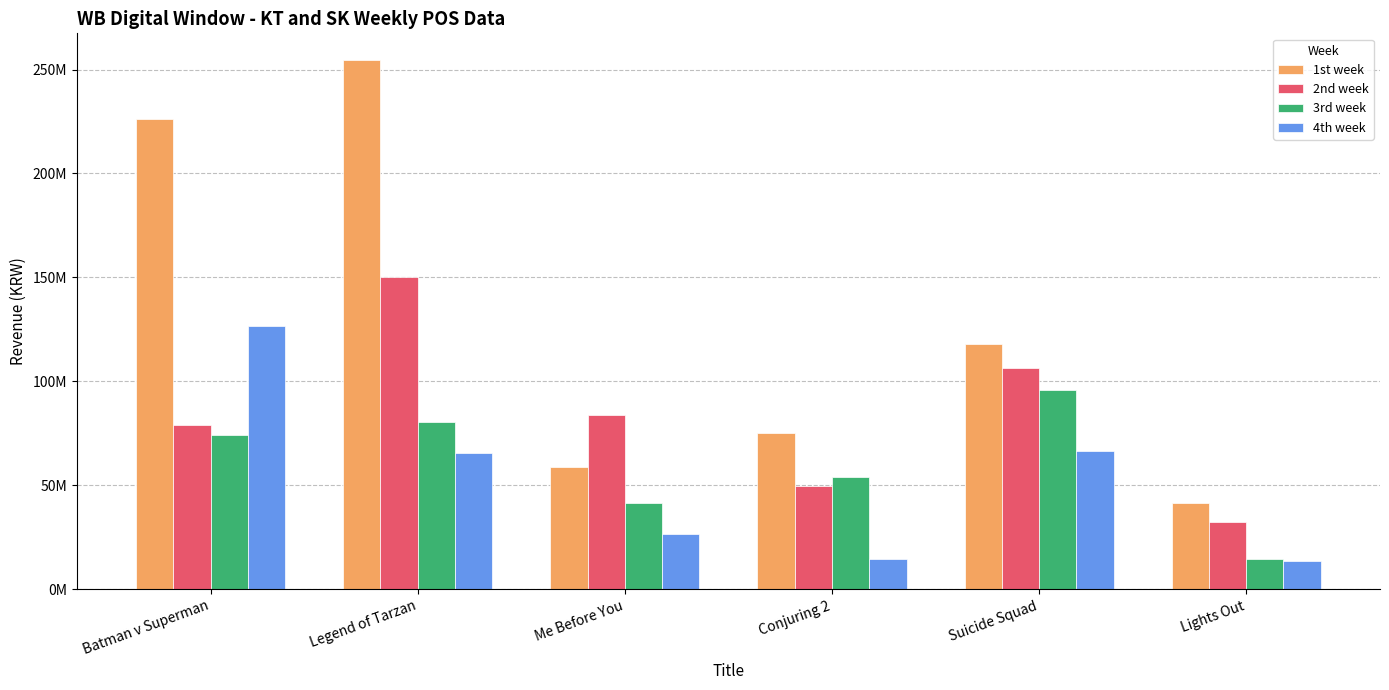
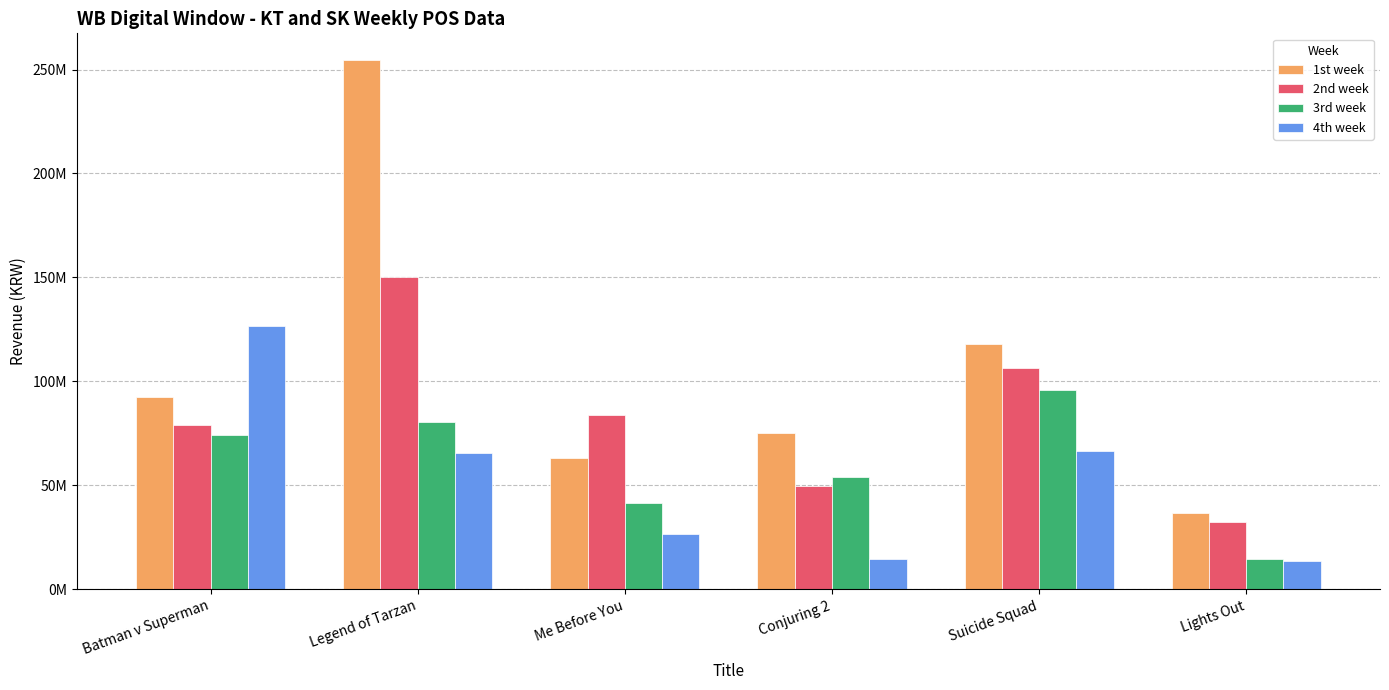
  {
    "1st week": {
-     "Batman v Superman": 226000000,
+     "Batman v Superman": 92000000,
      "Legend of Tarzan": 255000000,
-     "Me Before You": 59000000,
+     "Me Before You": 63000000,
      "Conjuring 2": 75000000,
      "Suicide Squad": 118000000,
-     "Lights Out": 42000000
+     "Lights Out": 37000000
    },
    "2nd week": {
      "Batman v Superman": 79000000,
      "Legend of Tarzan": 150000000,
      "Me Before You": 84000000,
      "Conjuring 2": 50000000,
      "Suicide Squad": 106000000,
      "Lights Out": 32000000
    },
    "3rd week": {
      "Batman v Superman": 74000000,
      "Legend of Tarzan": 81000000,
      "Me Before You": 41000000,
      "Conjuring 2": 54000000,
      "Suicide Squad": 96000000,
      "Lights Out": 15000000
    },
    "4th week": {
      "Batman v Superman": 127000000,
      "Legend of Tarzan": 66000000,
      "Me Before You": 27000000,
      "Conjuring 2": 15000000,
      "Suicide Squad": 67000000,
      "Lights Out": 13000000
    }
  }
